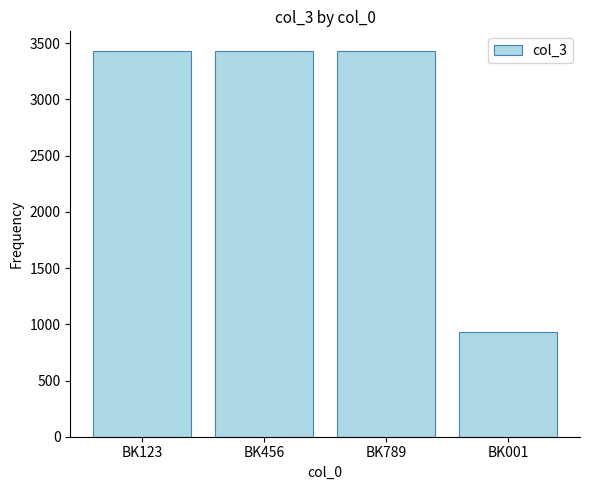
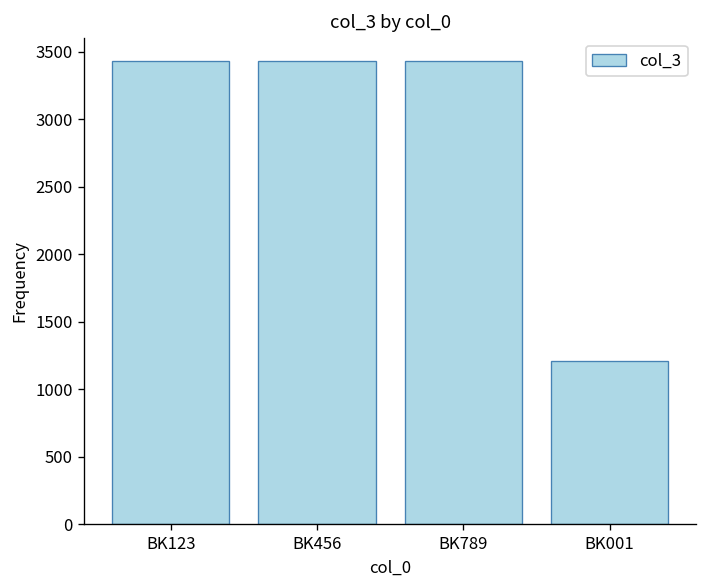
  {
    "BK123": 3430,
    "BK456": 3430,
    "BK789": 3430,
-   "BK001": 940
+   "BK001": 1210
  }
